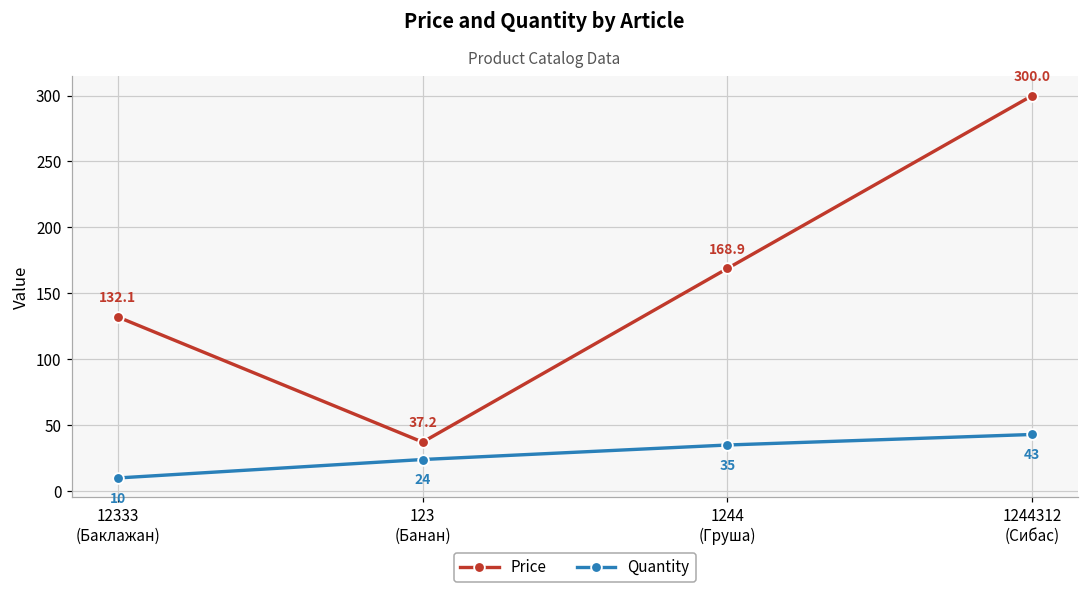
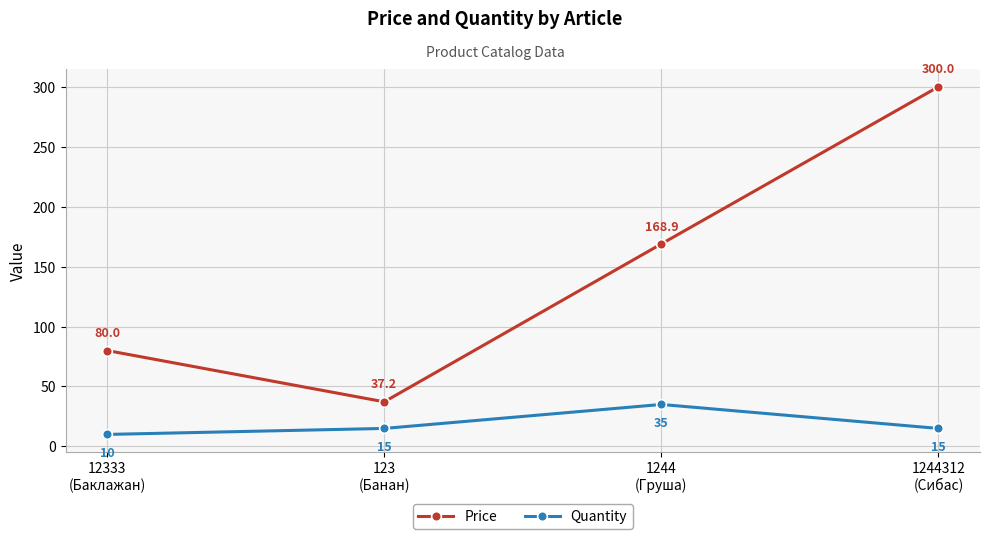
  {
    "Price": {
-     "12333 (Баклажан)": 132.1,
+     "12333 (Баклажан)": 80.0,
      "123 (Банан)": 37.2,
      "1244 (Груша)": 168.9,
      "1244312 (Сибас)": 300.0
    },
    "Quantity": {
      "12333 (Баклажан)": 10,
-     "123 (Банан)": 24,
+     "123 (Банан)": 15,
      "1244 (Груша)": 35,
-     "1244312 (Сибас)": 43
+     "1244312 (Сибас)": 15
    }
  }
